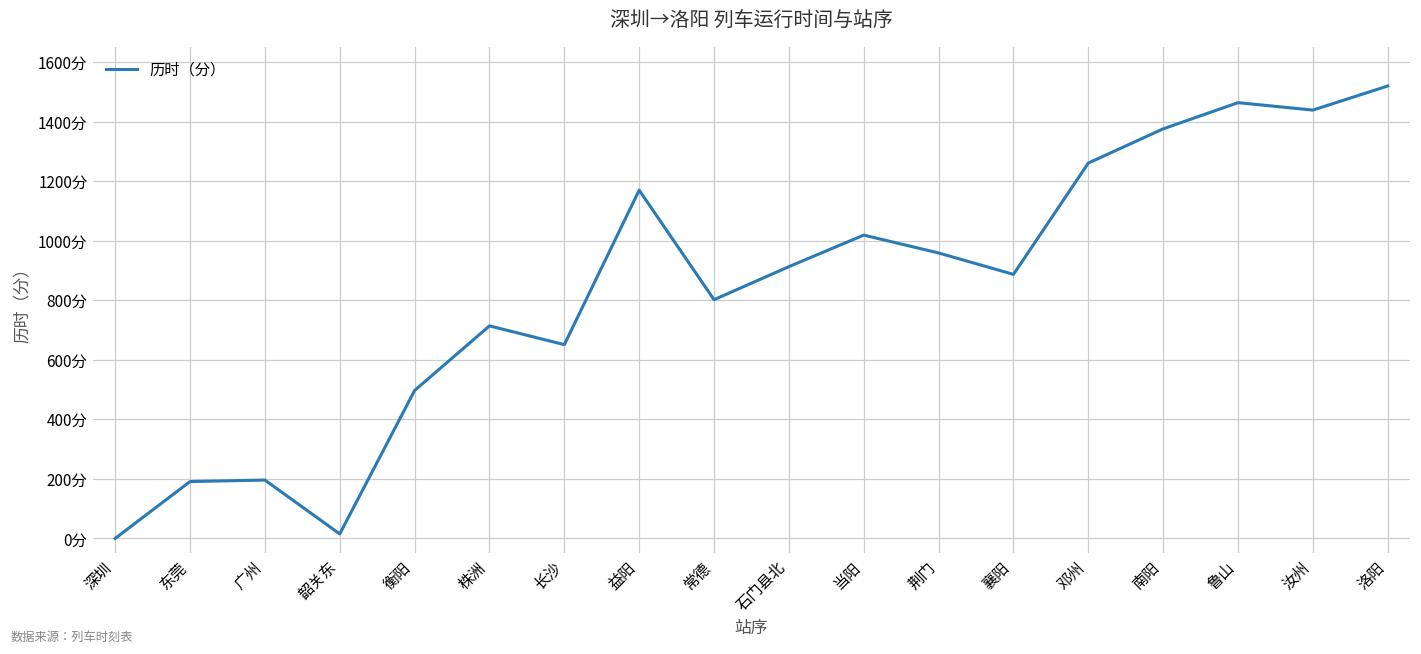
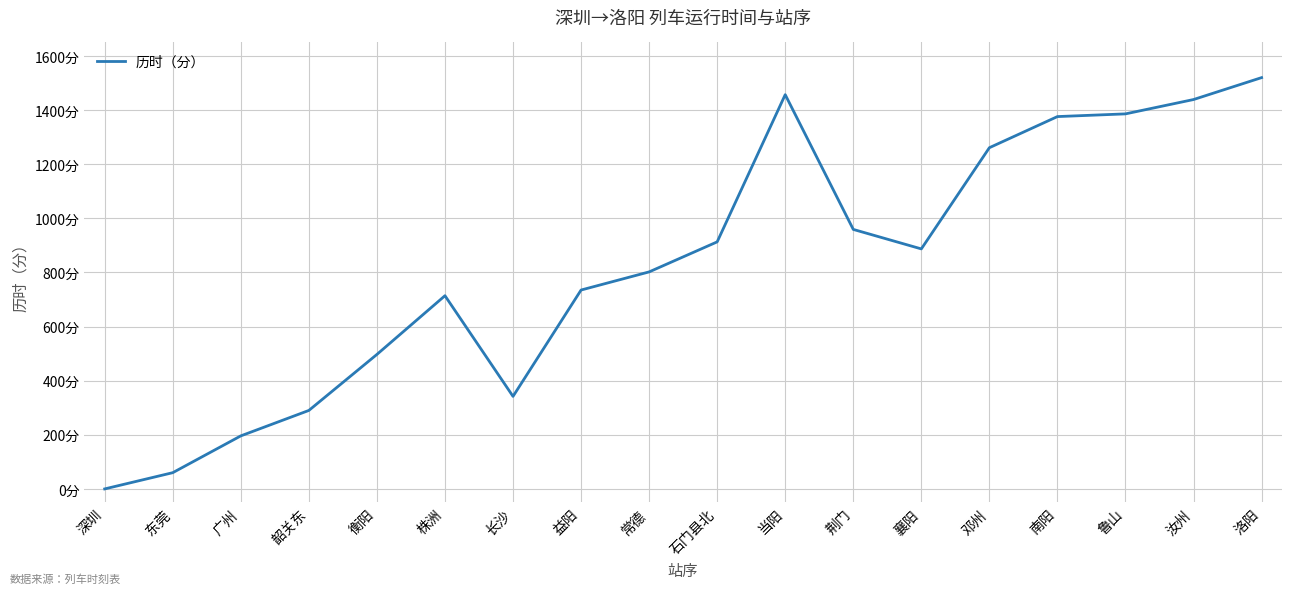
  {
    "深圳": "0分",
-   "东莞": "190分",
+   "东莞": "60分",
    "广州": "200分",
-   "韶关东": "20分",
+   "韶关东": "290分",
    "衡阳": "500分",
    "株洲": "710分",
-   "长沙": "650分",
-   "益阳": "1170分",
+   "长沙": "340分",
+   "益阳": "740分",
    "常德": "800分",
    "石门县北": "910分",
-   "当阳": "1020分",
+   "当阳": "1460分",
    "荆门": "960分",
    "襄阳": "890分",
    "邓州": "1260分",
    "南阳": "1380分",
-   "鲁山": "1460分",
+   "鲁山": "1390分",
    "汝州": "1440分",
    "洛阳": "1520分"
  }
